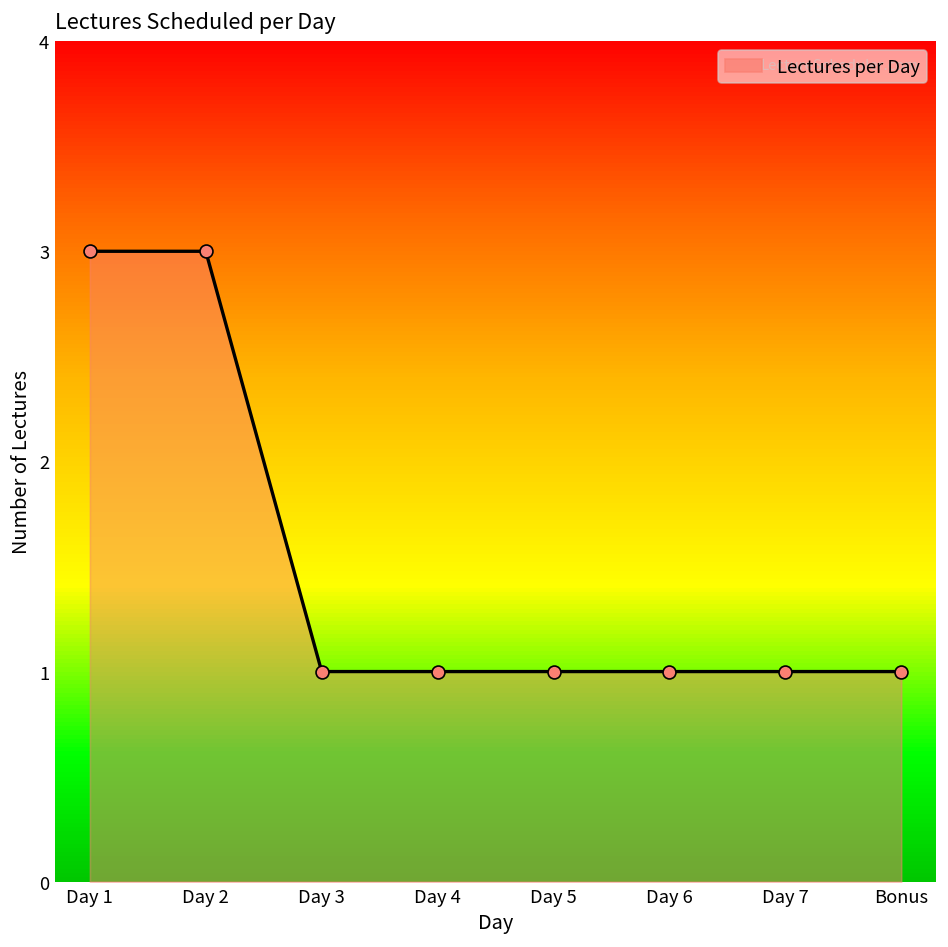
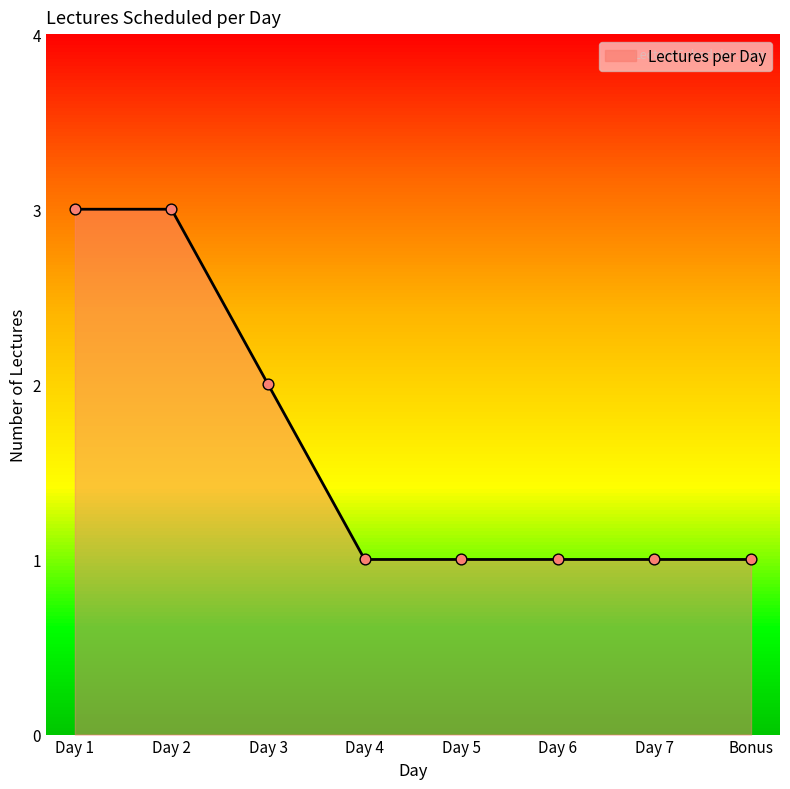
  {
    "Day 1": 3,
    "Day 2": 3,
-   "Day 3": 1,
+   "Day 3": 2,
    "Day 4": 1,
    "Day 5": 1,
    "Day 6": 1,
    "Day 7": 1,
    "Bonus": 1
  }
